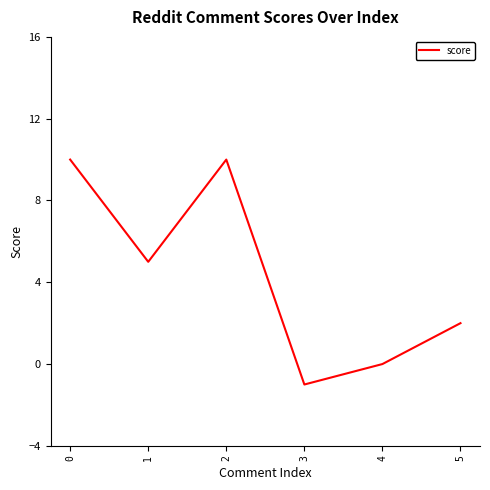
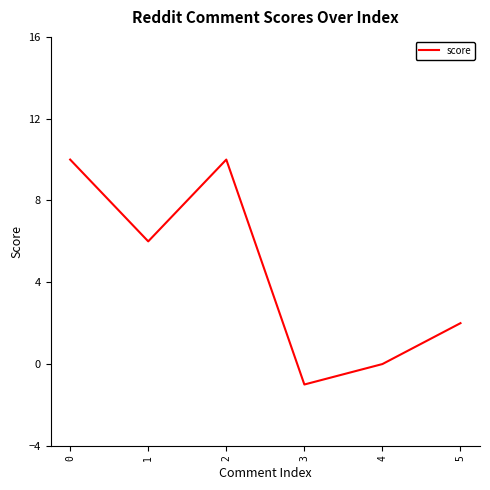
  {
    "0": 10,
-   "1": 5,
+   "1": 6,
    "2": 10,
    "3": -1,
    "4": 0,
    "5": 2
  }
